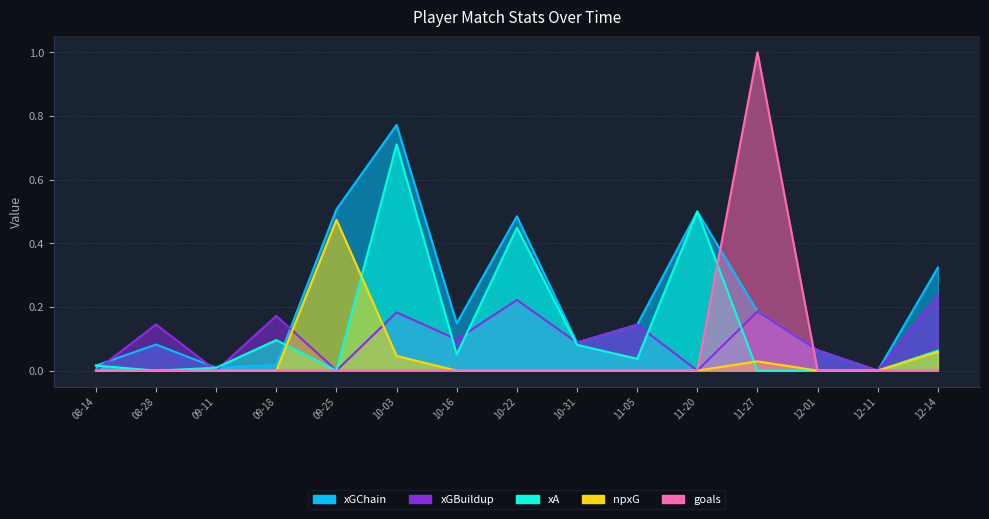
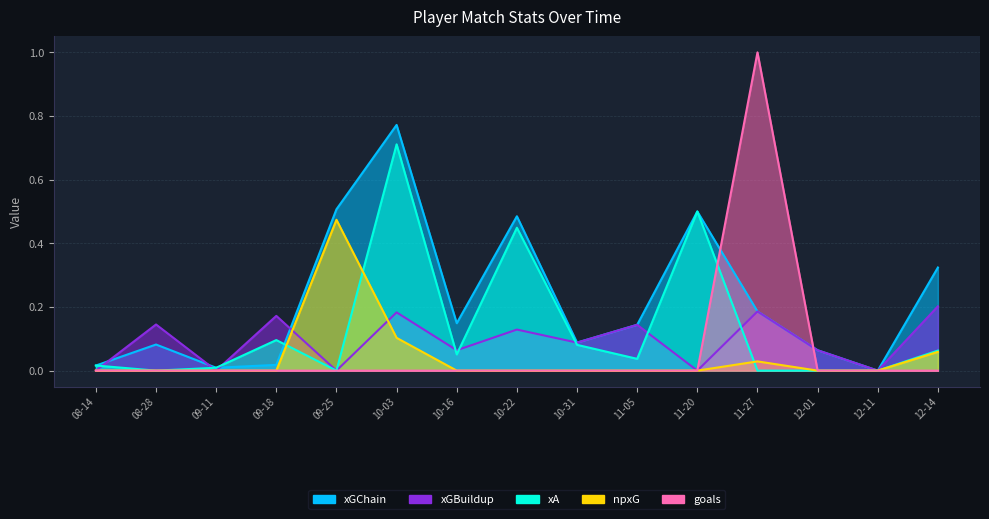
  {
    "xGBuildup": {
      "08-28": 0.15,
      "09-18": 0.17,
      "10-03": 0.18,
-     "10-16": 0.10,
-     "10-22": 0.22,
-     "12-14": 0.24
+     "10-16": 0.06,
+     "10-22": 0.13,
+     "12-14": 0.20
    },
    "npxG": {
      "09-25": 0.47,
-     "10-03": 0.05,
+     "10-03": 0.10,
      "11-27": 0.03
    },
    "goals": {
      "10-03": 0.00,
      "11-27": 1.00,
      "12-14": 0.00
    }
  }
